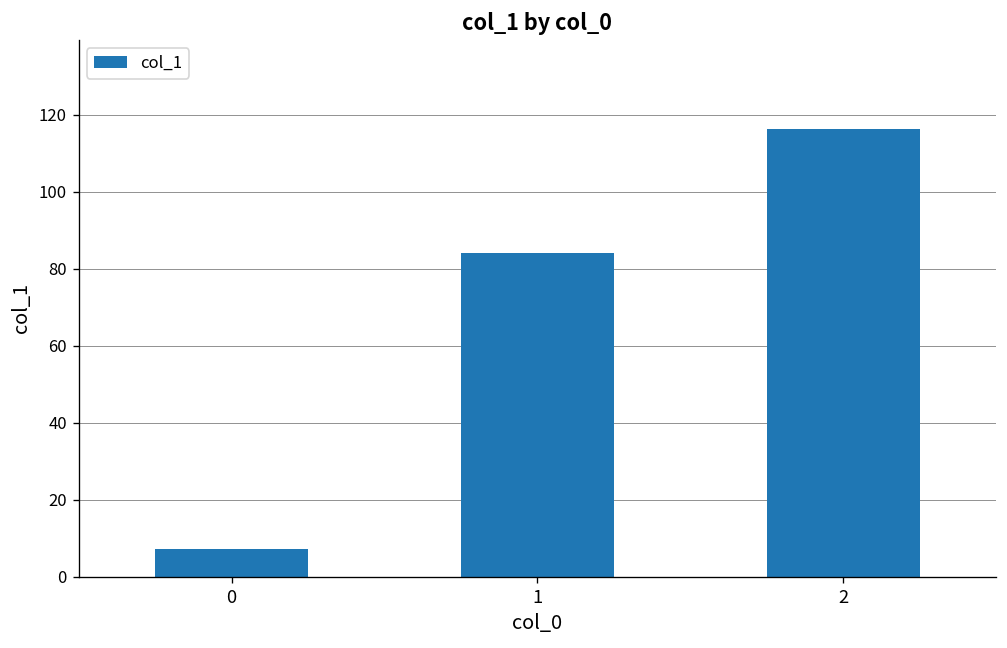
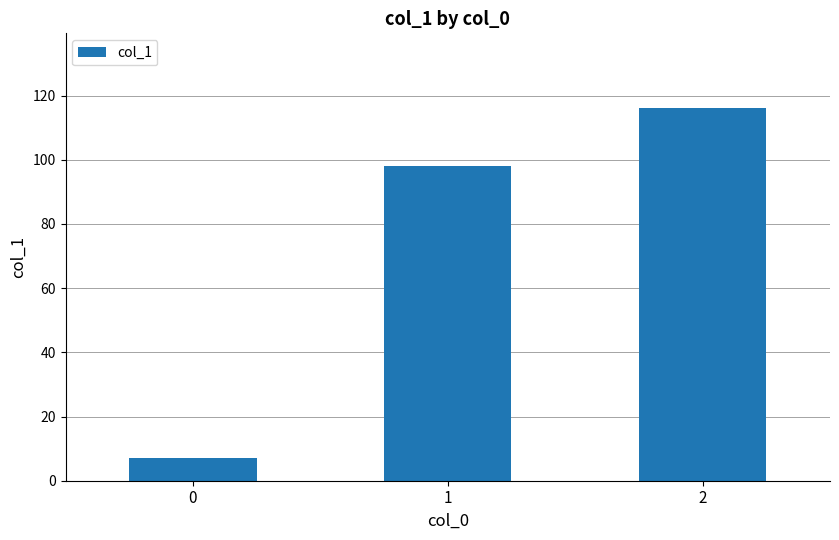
  {
    "0": 7,
-   "1": 84,
+   "1": 98,
    "2": 116
  }
